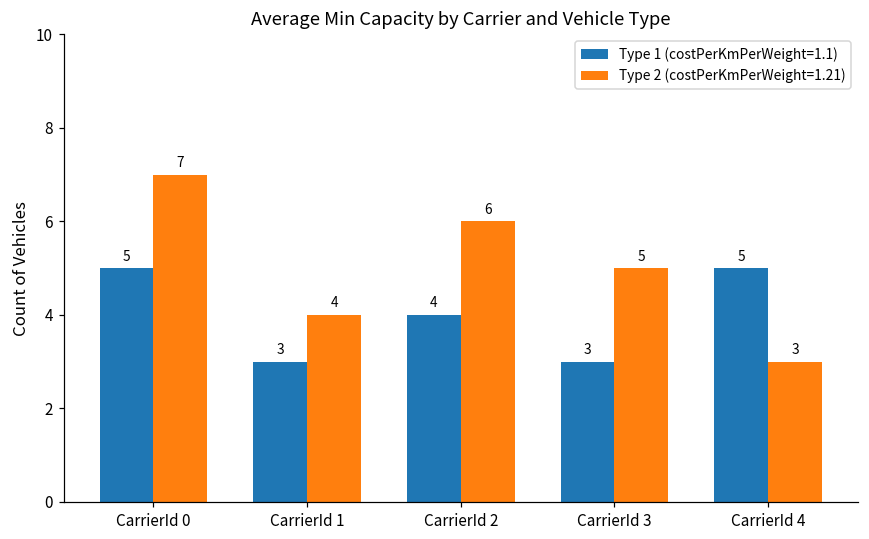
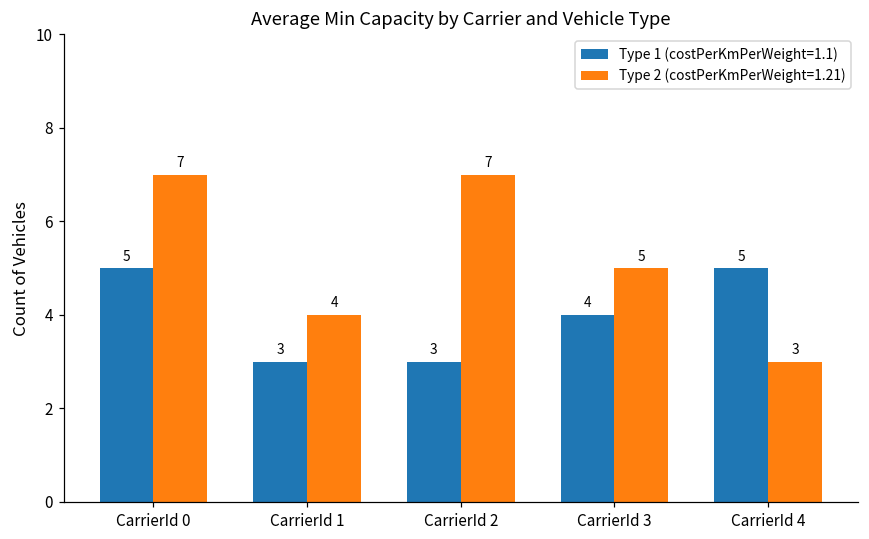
  {
    "Type 1 (costPerKmPerWeight=1.1)": {
      "CarrierId 0": 5,
      "CarrierId 1": 3,
-     "CarrierId 2": 4,
-     "CarrierId 3": 3,
+     "CarrierId 2": 3,
+     "CarrierId 3": 4,
      "CarrierId 4": 5
    },
    "Type 2 (costPerKmPerWeight=1.21)": {
      "CarrierId 0": 7,
      "CarrierId 1": 4,
-     "CarrierId 2": 6,
+     "CarrierId 2": 7,
      "CarrierId 3": 5,
      "CarrierId 4": 3
    }
  }
